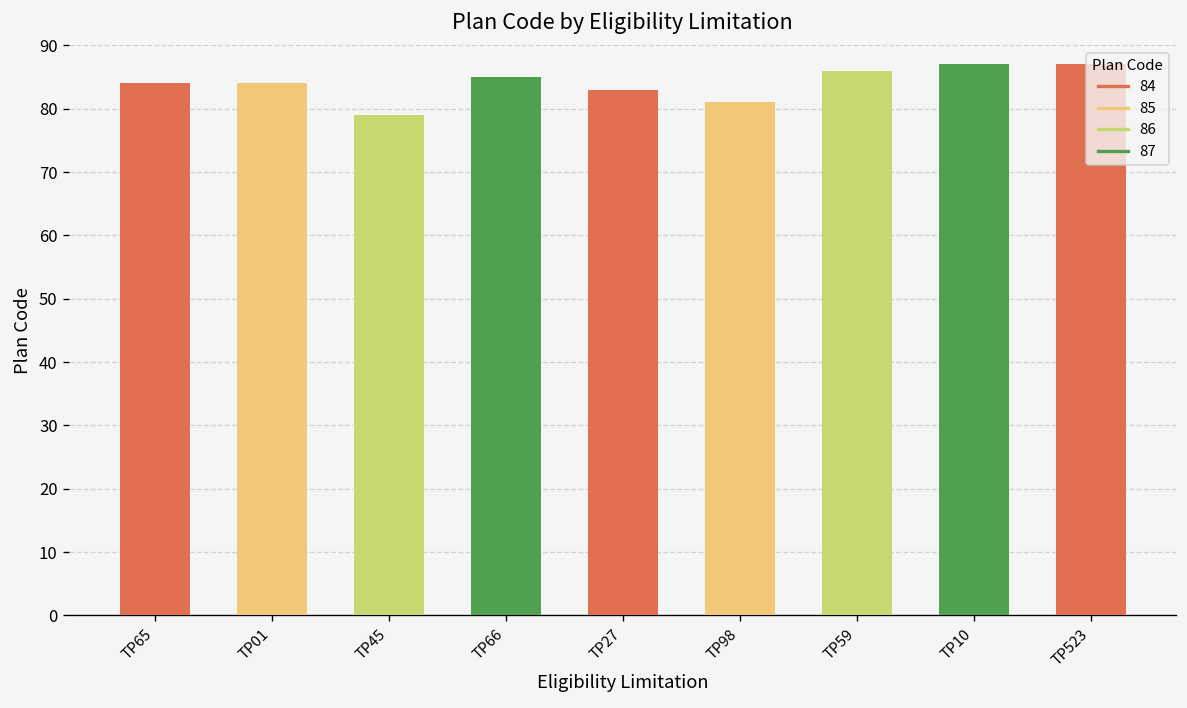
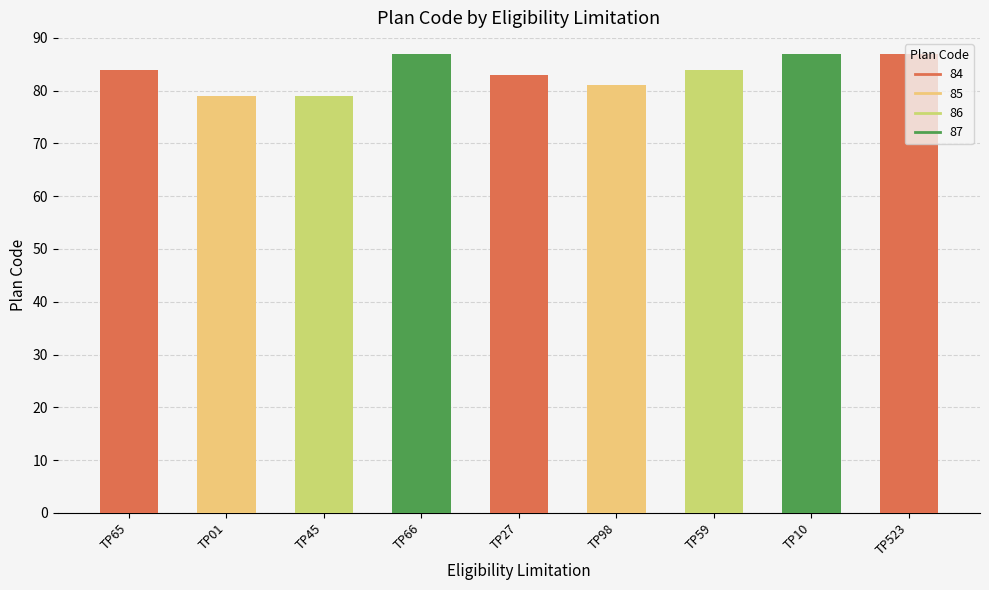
  {
    "TP65": 84,
-   "TP01": 84,
+   "TP01": 79,
    "TP45": 79,
-   "TP66": 85,
+   "TP66": 87,
    "TP27": 83,
    "TP98": 81,
-   "TP59": 86,
+   "TP59": 84,
    "TP10": 87
  }
